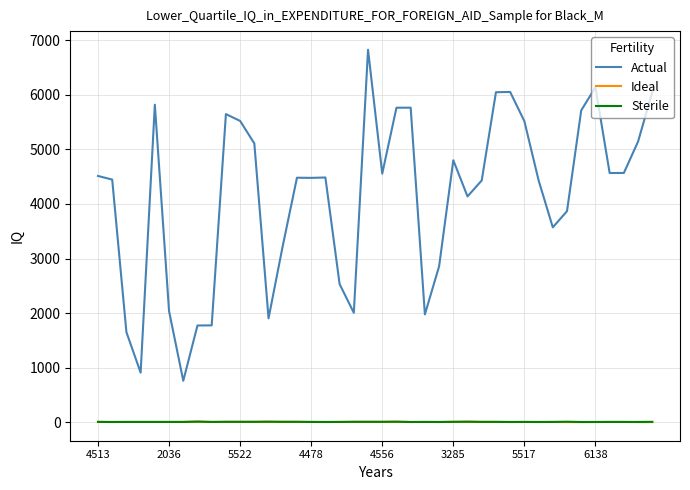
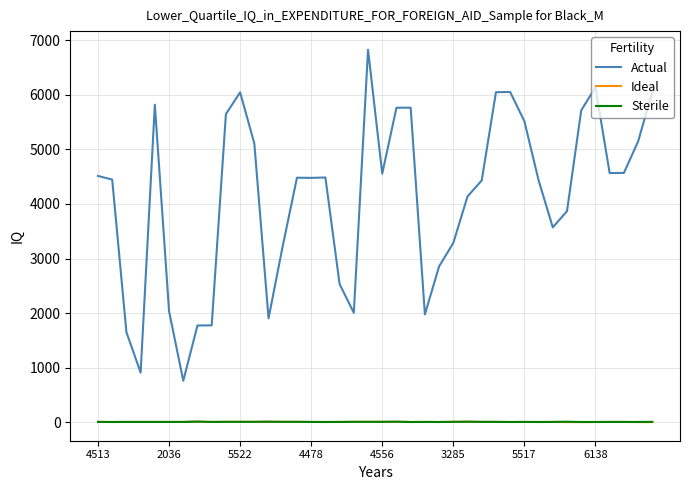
  {
    "Actual": {
      "4513": 4500,
      "2036": 2000,
-     "5522": 5500,
+     "5522": 6000,
      "4478": 4500,
      "4556": 4600,
-     "3285": 4800,
+     "3285": 3300,
      "5517": 5500
    },
    "Sterile": {
      "4513": 0,
      "2036": 0,
      "5522": 0,
      "4478": 0,
      "4556": 0,
      "3285": 0,
      "5517": 0,
      "6138": 0
    }
  }
